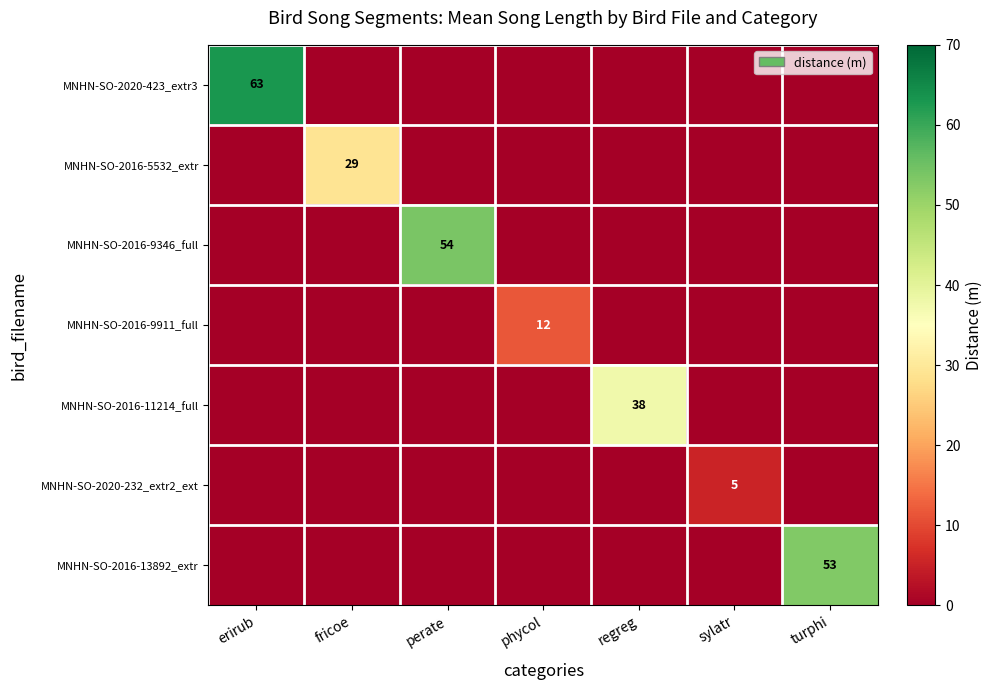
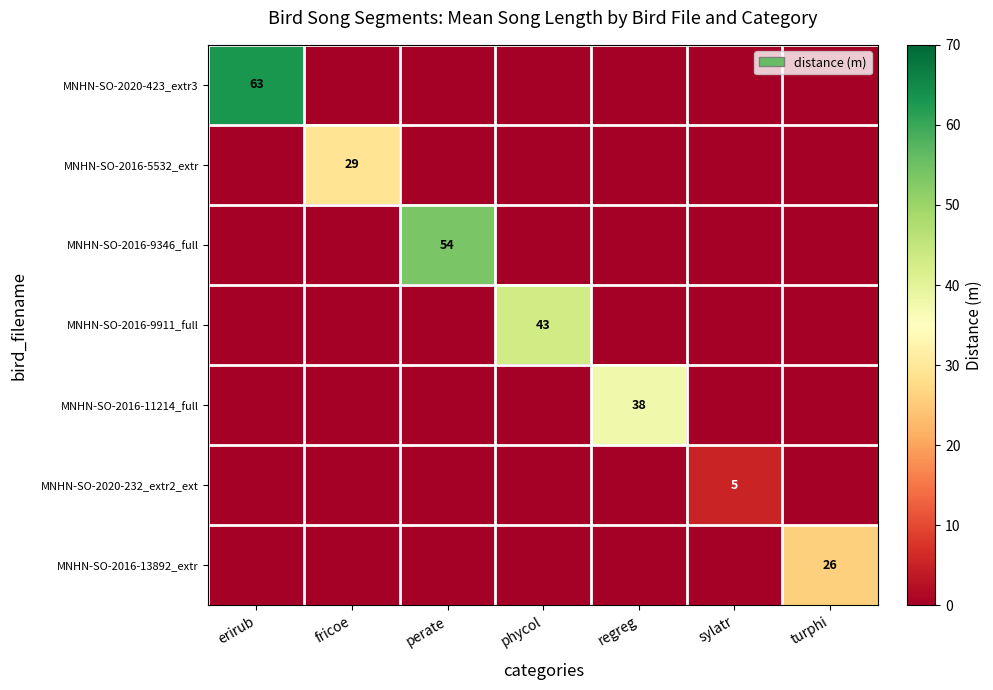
  {
    "MNHN-SO-2020-423_extr3": {
      "erirub": 63
    },
    "MNHN-SO-2016-5532_extr": {
      "fricoe": 29
    },
    "MNHN-SO-2016-9346_full": {
      "perate": 54
    },
    "MNHN-SO-2016-9911_full": {
-     "phycol": 12
+     "phycol": 43
    },
    "MNHN-SO-2016-11214_full": {
      "regreg": 38
    },
    "MNHN-SO-2020-232_extr2_ext": {
      "sylatr": 5
    },
    "MNHN-SO-2016-13892_extr": {
-     "turphi": 53
+     "turphi": 26
    }
  }
